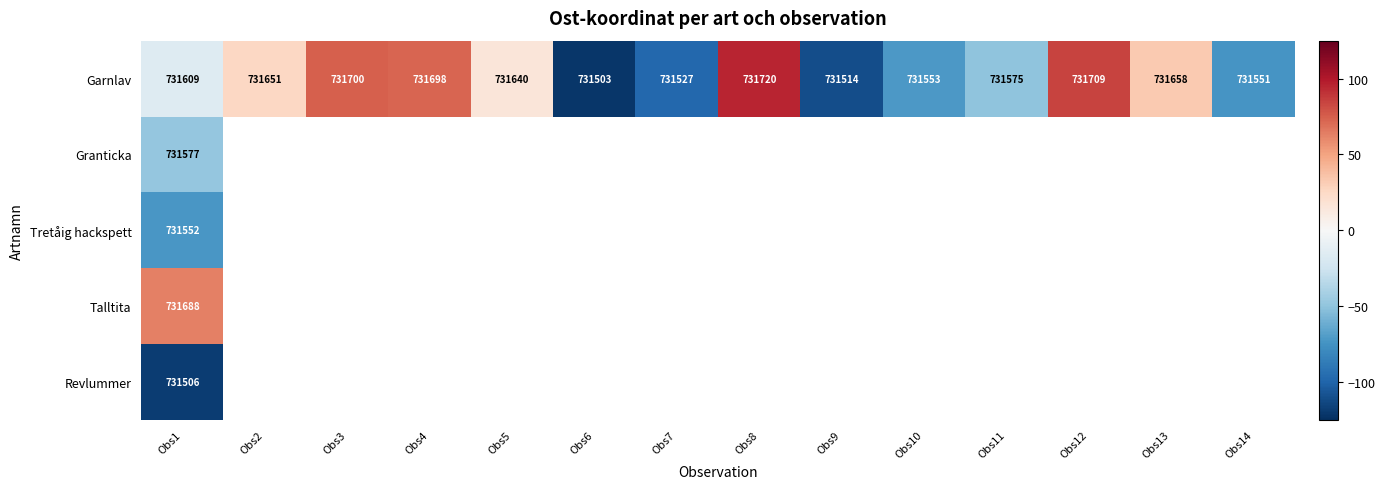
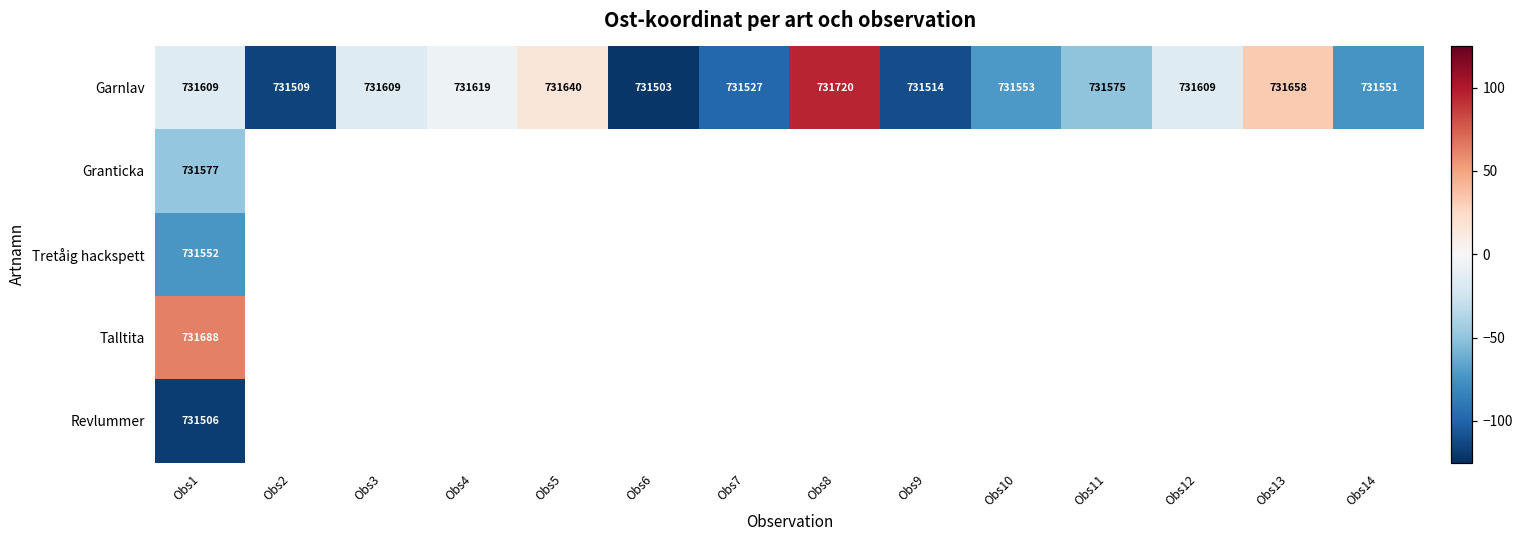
  {
    "Garnlav": {
      "Obs1": 731609,
-     "Obs2": 731651,
-     "Obs3": 731700,
-     "Obs4": 731698,
+     "Obs2": 731509,
+     "Obs3": 731609,
+     "Obs4": 731619,
      "Obs5": 731640,
      "Obs6": 731503,
      "Obs7": 731527,
      "Obs8": 731720,
      "Obs9": 731514,
      "Obs10": 731553,
      "Obs11": 731575,
-     "Obs12": 731709,
+     "Obs12": 731609,
      "Obs13": 731658,
      "Obs14": 731551
    },
    "Granticka": {
      "Obs1": 731577
    },
    "Tretåig hackspett": {
      "Obs1": 731552
    },
    "Talltita": {
      "Obs1": 731688
    },
    "Revlummer": {
      "Obs1": 731506
    }
  }
